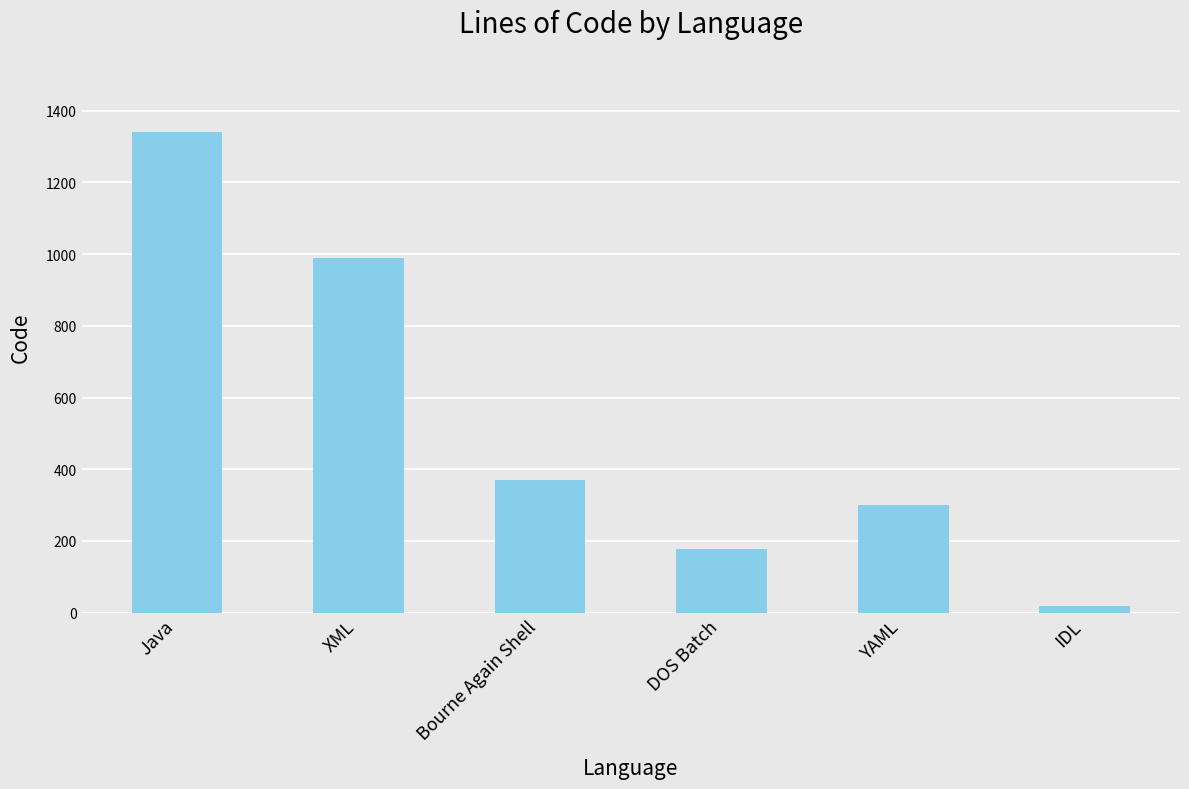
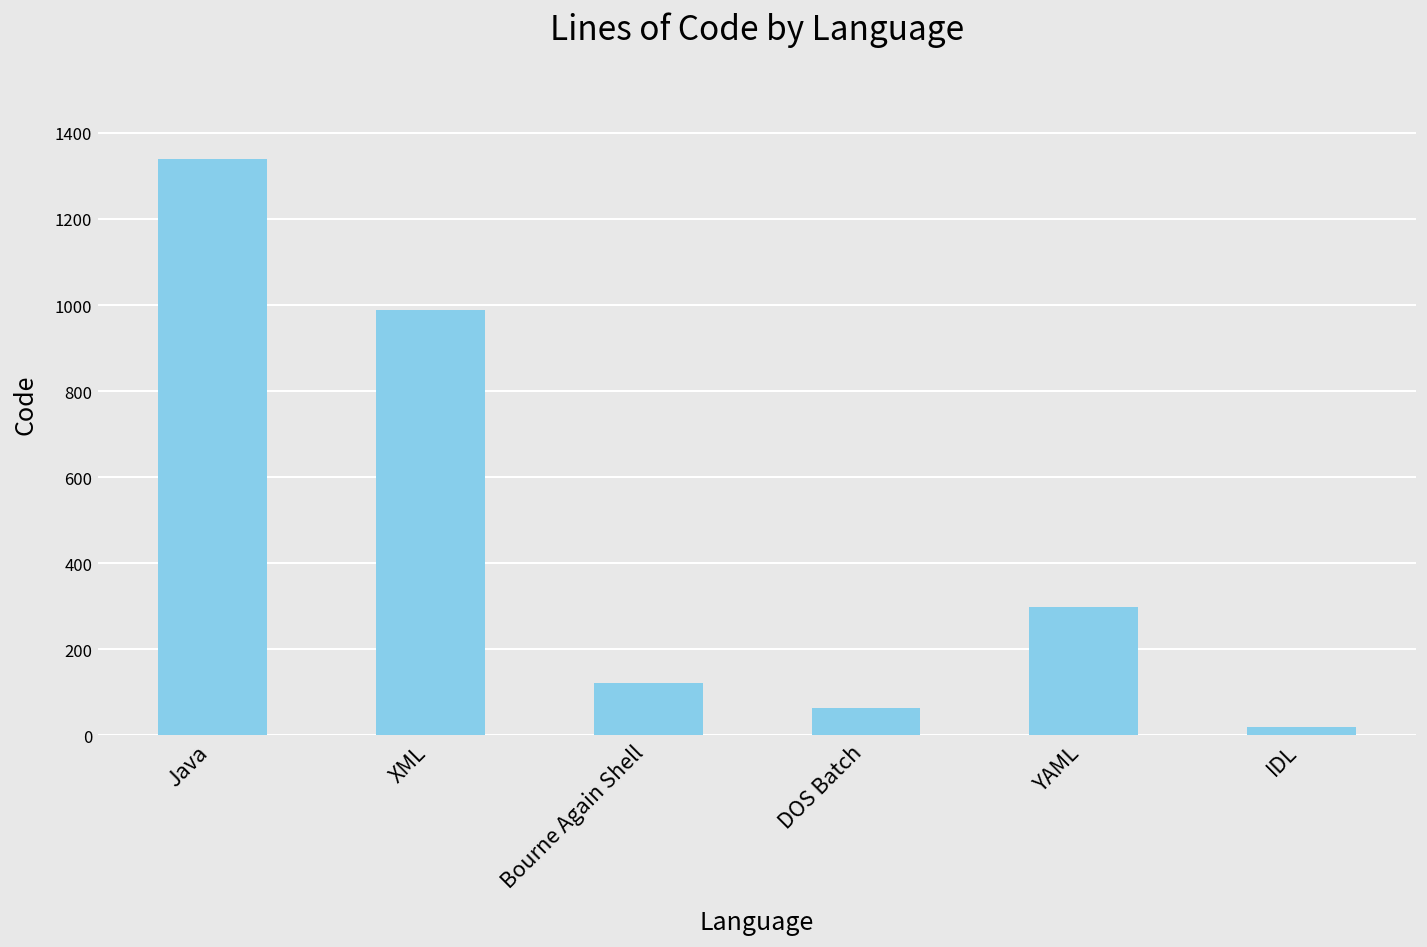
  {
    "Java": 1340,
    "XML": 990,
-   "Bourne Again Shell": 370,
-   "DOS Batch": 180,
+   "Bourne Again Shell": 120,
+   "DOS Batch": 60,
    "YAML": 300,
    "IDL": 20
  }
